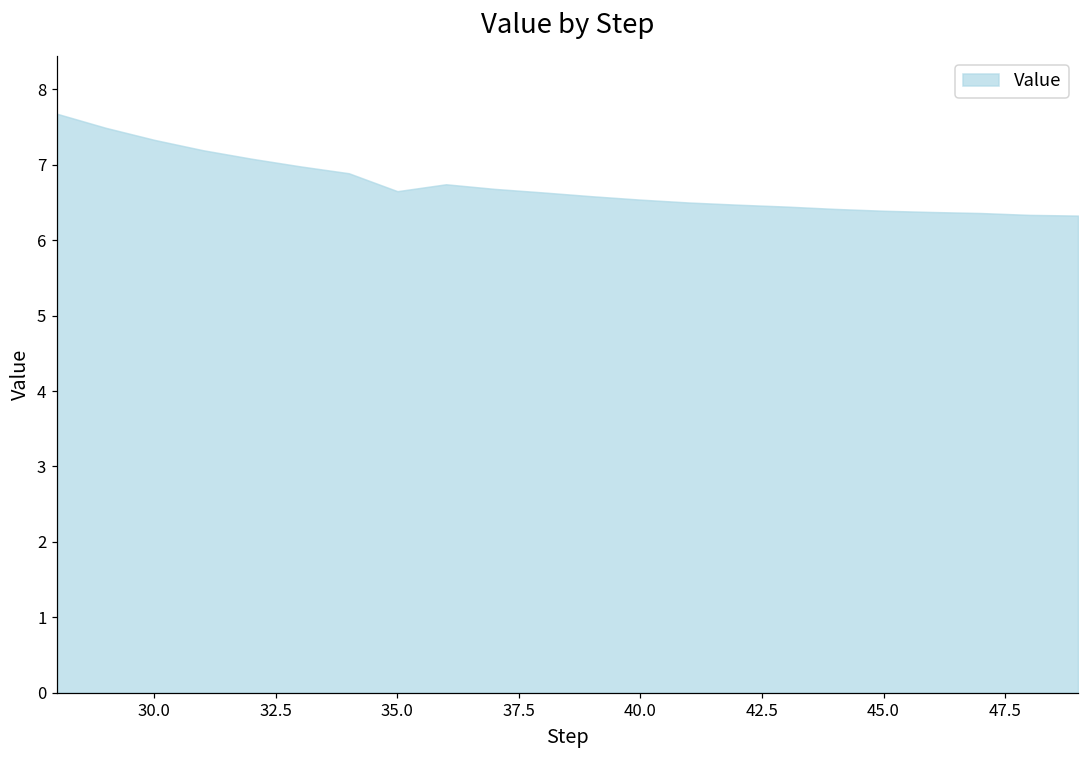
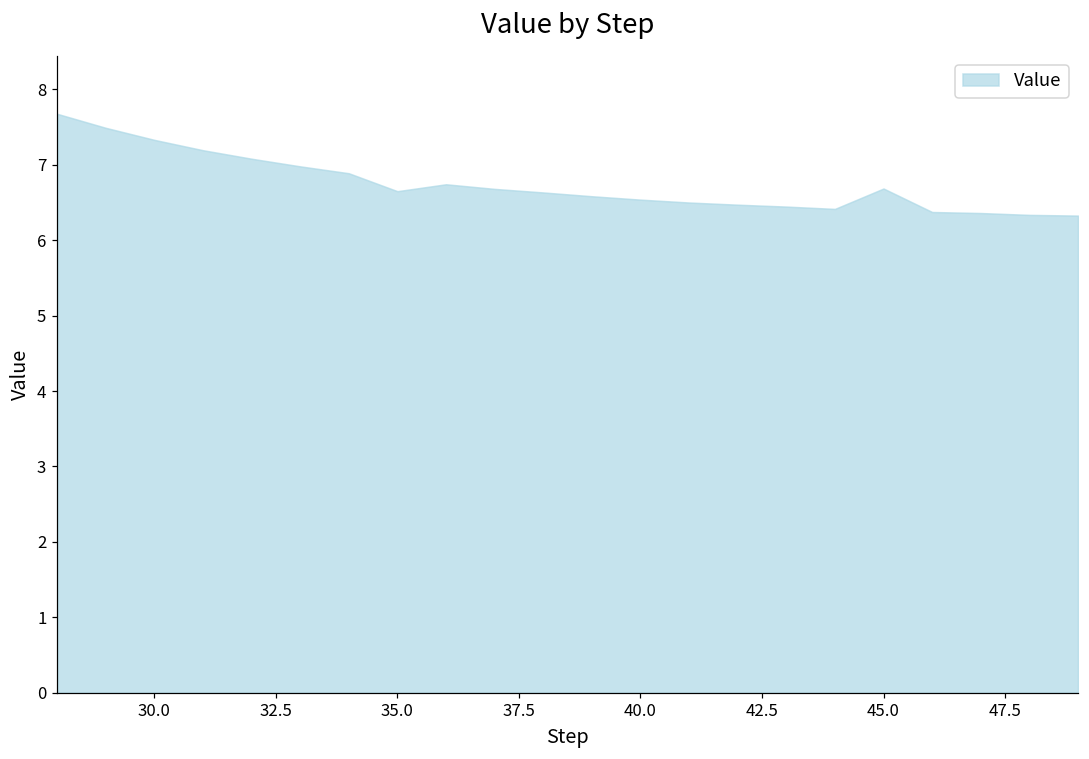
  {
    "30.0": 7.3,
    "35.0": 6.6,
    "40.0": 6.5,
-   "45.0": 6.4
+   "45.0": 6.7
  }
